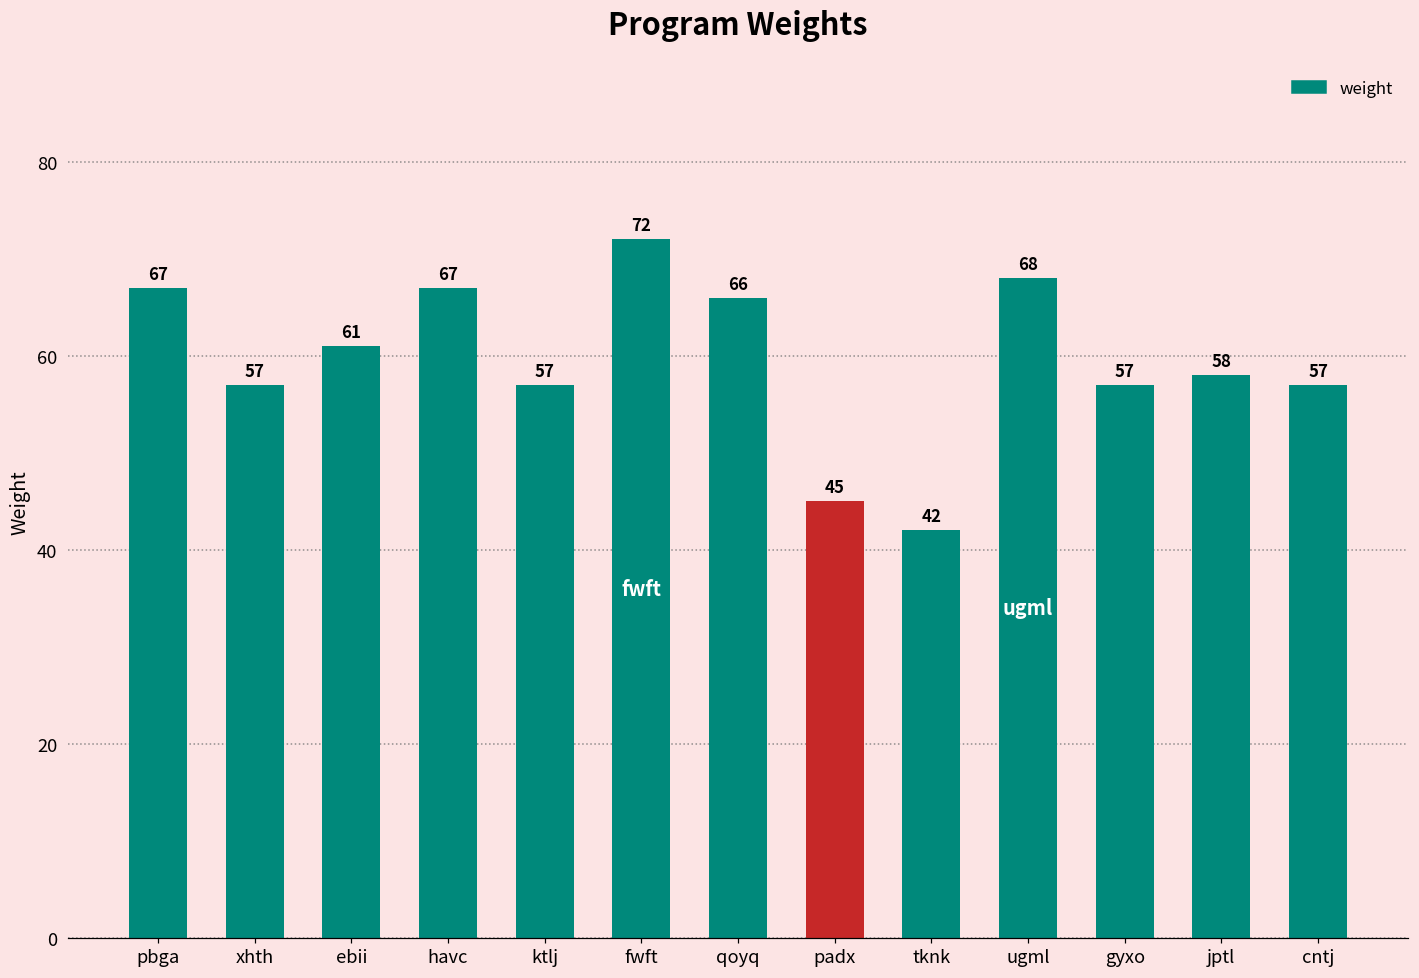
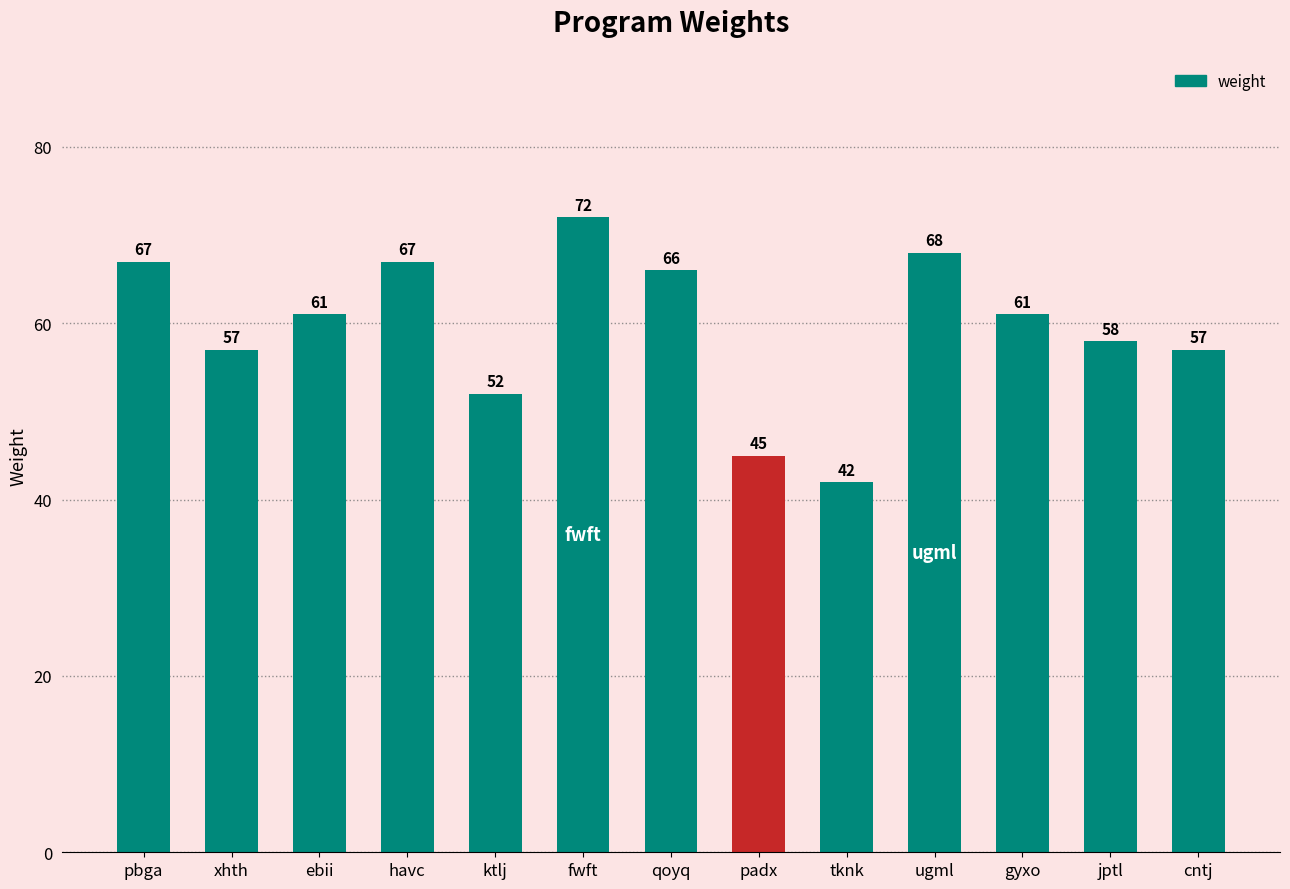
  {
    "pbga": 67,
    "xhth": 57,
    "ebii": 61,
    "havc": 67,
-   "ktlj": 57,
+   "ktlj": 52,
    "fwft": 72,
    "qoyq": 66,
    "padx": 45,
    "tknk": 42,
    "ugml": 68,
-   "gyxo": 57,
+   "gyxo": 61,
    "jptl": 58,
    "cntj": 57
  }
